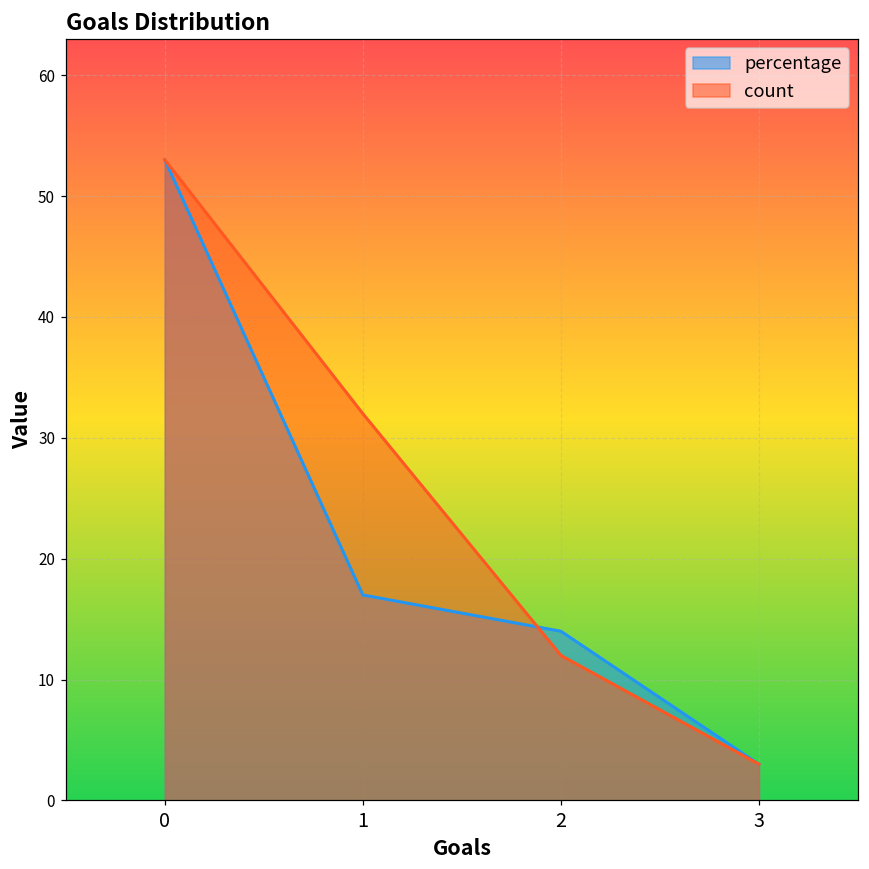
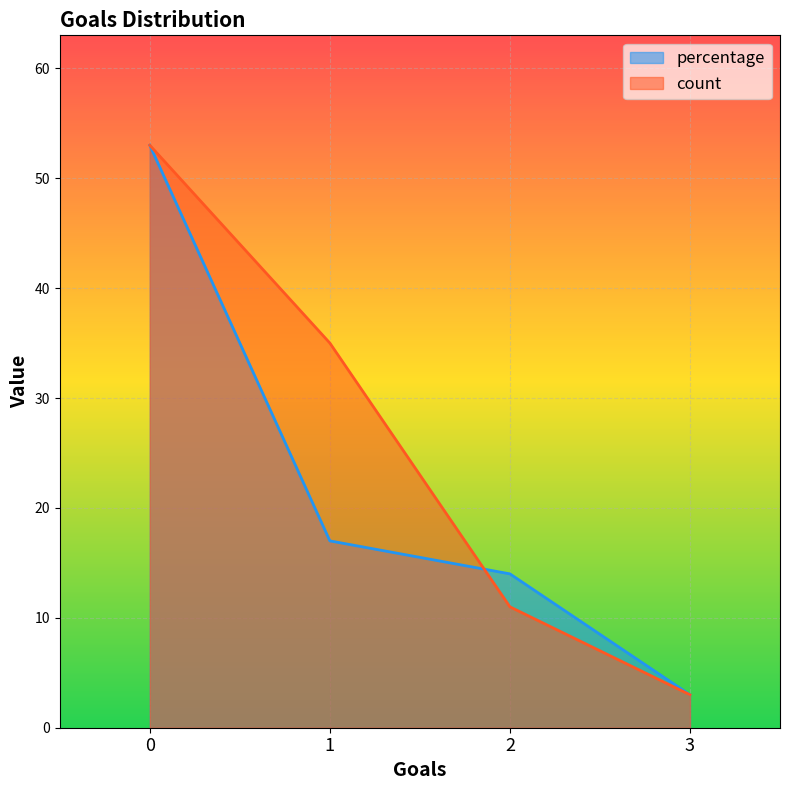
  {
    "percentage": {
      "1": 17,
      "2": 14
    },
    "count": {
-     "1": 32,
-     "2": 12
+     "1": 35,
+     "2": 11
    }
  }
